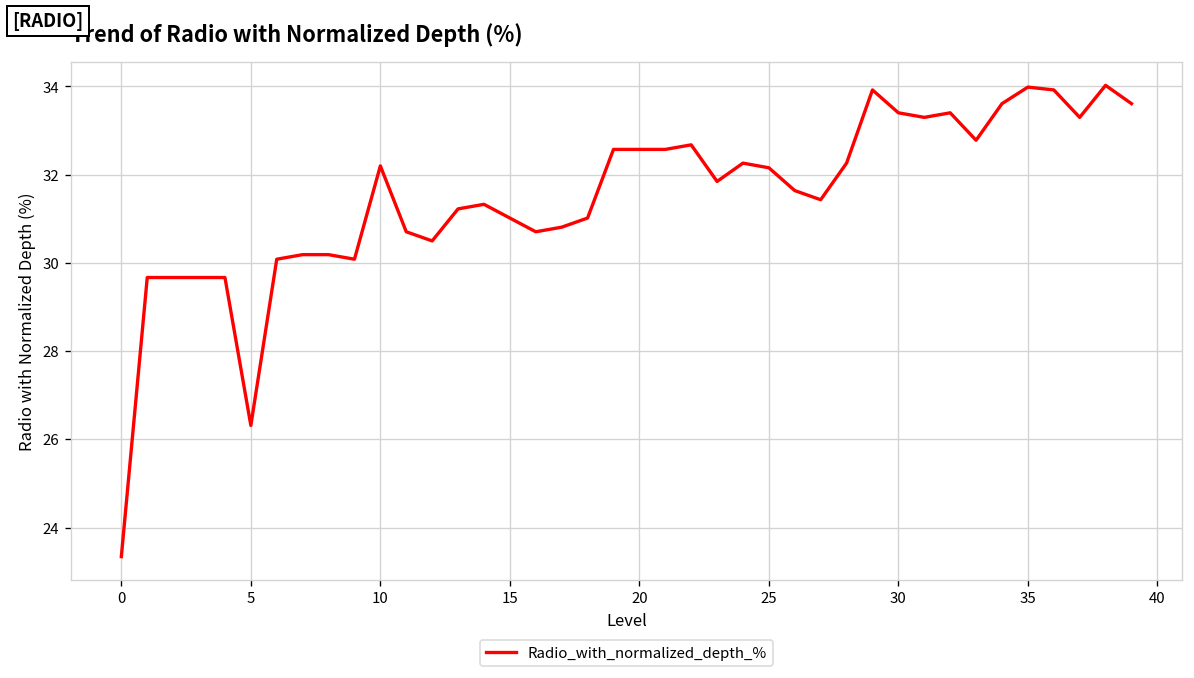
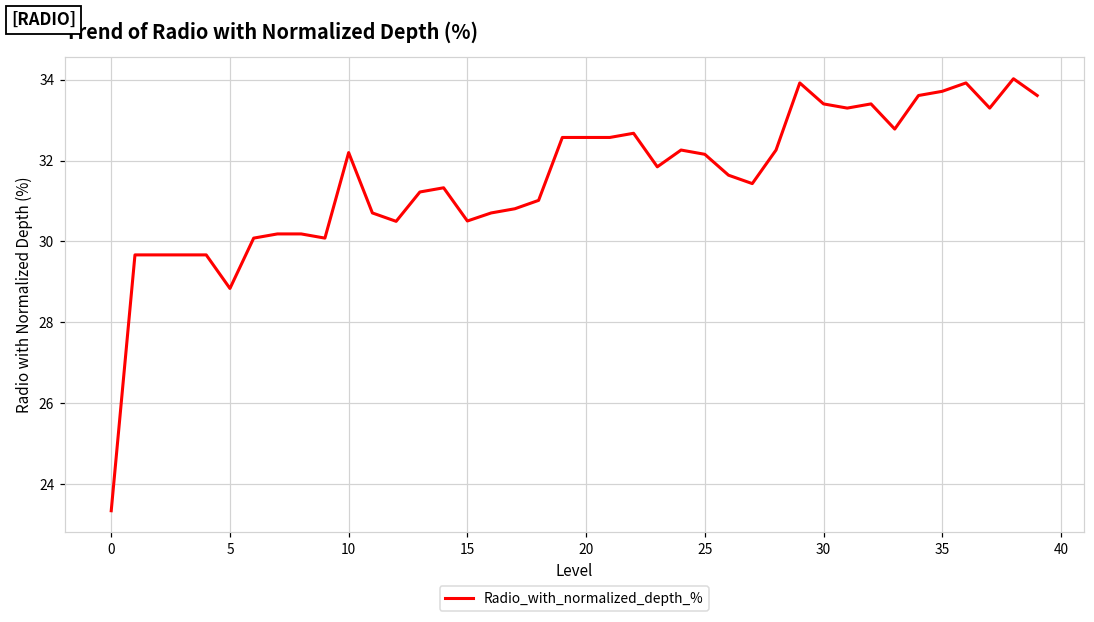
  {
    "0": 23.3,
-   "5": 26.3,
+   "5": 28.8,
    "10": 32.2,
-   "15": 31.0,
+   "15": 30.5,
    "20": 32.6,
    "25": 32.2,
    "30": 33.4,
-   "35": 34.0
+   "35": 33.7
  }
